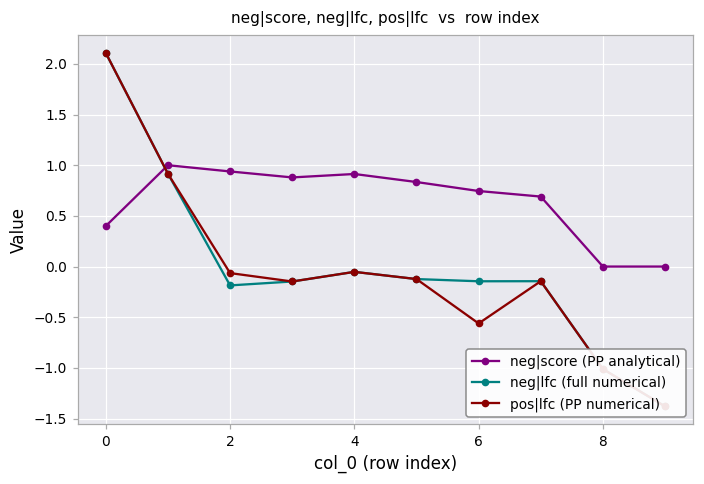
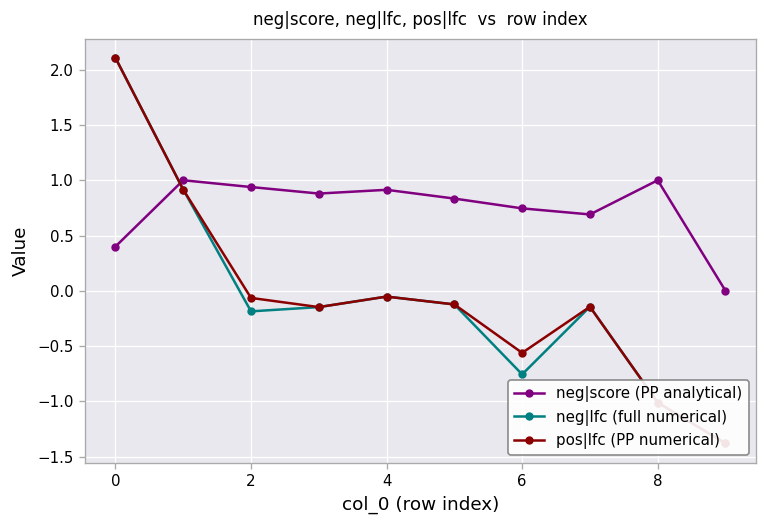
  {
    "neg|score (PP analytical)": {
      "0": 0.4,
      "2": 0.9,
      "4": 0.9,
      "6": 0.7,
-     "8": 0
+     "8": 1
    },
    "neg|lfc (full numerical)": {
      "2": -0.2,
-     "6": -0.1
+     "6": -0.8
    },
    "pos|lfc (PP numerical)": {
      "2": -0.1,
      "6": -0.6
    }
  }
